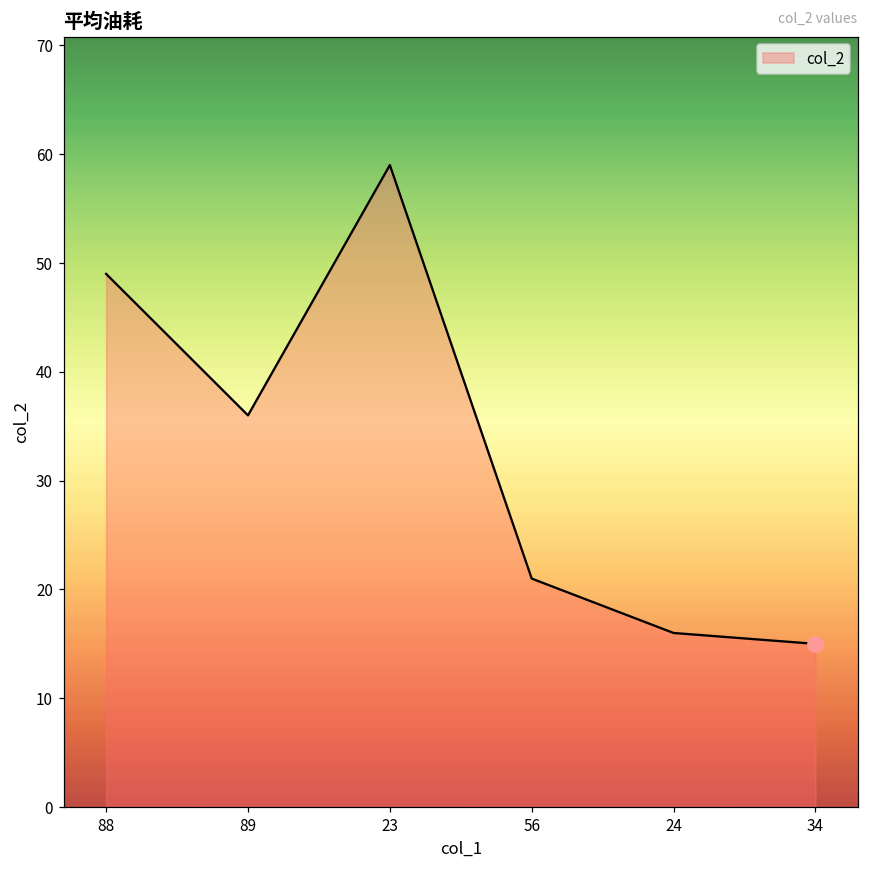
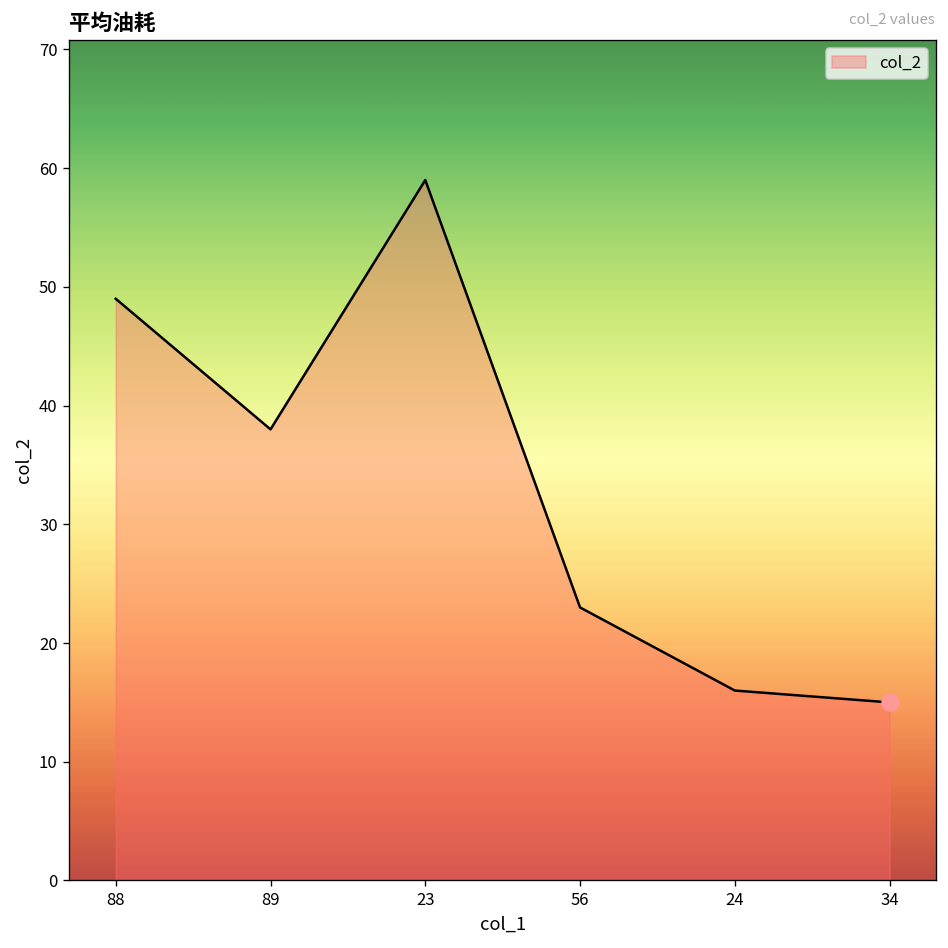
  {
    "col_2": {
      "88": 49,
-     "89": 36,
+     "89": 38,
      "23": 59,
-     "56": 21,
+     "56": 23,
      "24": 16
    }
  }
